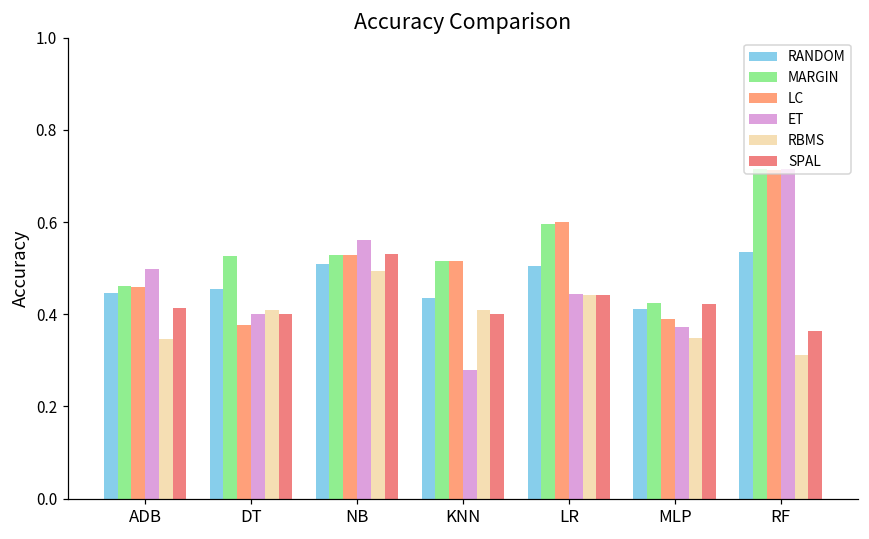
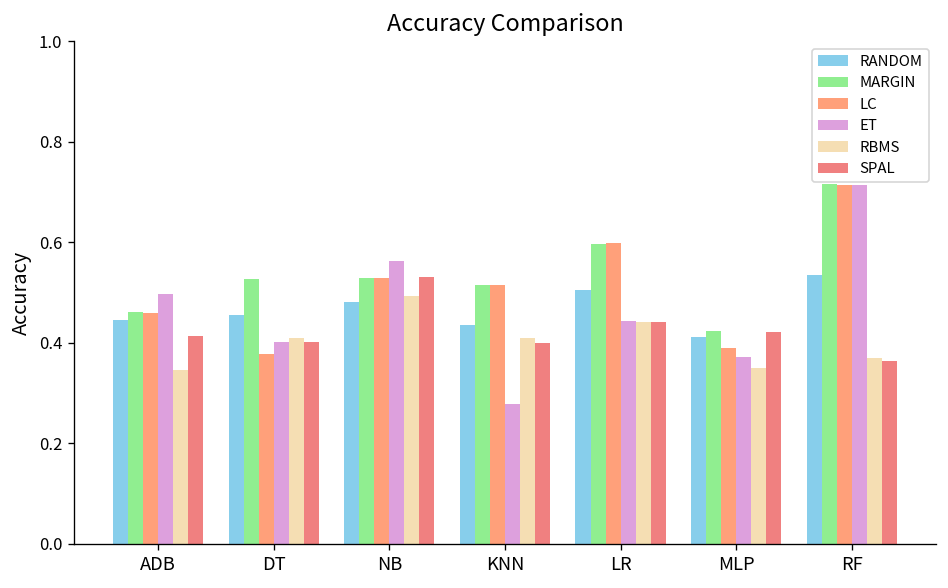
  {
    "RANDOM": {
      "ADB": 0.45,
      "DT": 0.45,
-     "NB": 0.51,
+     "NB": 0.48,
      "KNN": 0.44,
      "LR": 0.51,
      "MLP": 0.41,
      "RF": 0.53
    },
    "MARGIN": {
      "ADB": 0.46,
      "DT": 0.53,
      "NB": 0.53,
      "KNN": 0.51,
      "LR": 0.60,
      "MLP": 0.42
    },
    "ET": {
      "ADB": 0.50,
      "DT": 0.40,
      "NB": 0.56,
      "KNN": 0.28,
      "LR": 0.44,
      "MLP": 0.37
    },
    "RBMS": {
      "ADB": 0.35,
      "DT": 0.41,
      "NB": 0.49,
      "KNN": 0.41,
      "LR": 0.44,
      "MLP": 0.35,
-     "RF": 0.31
+     "RF": 0.37
    }
  }
